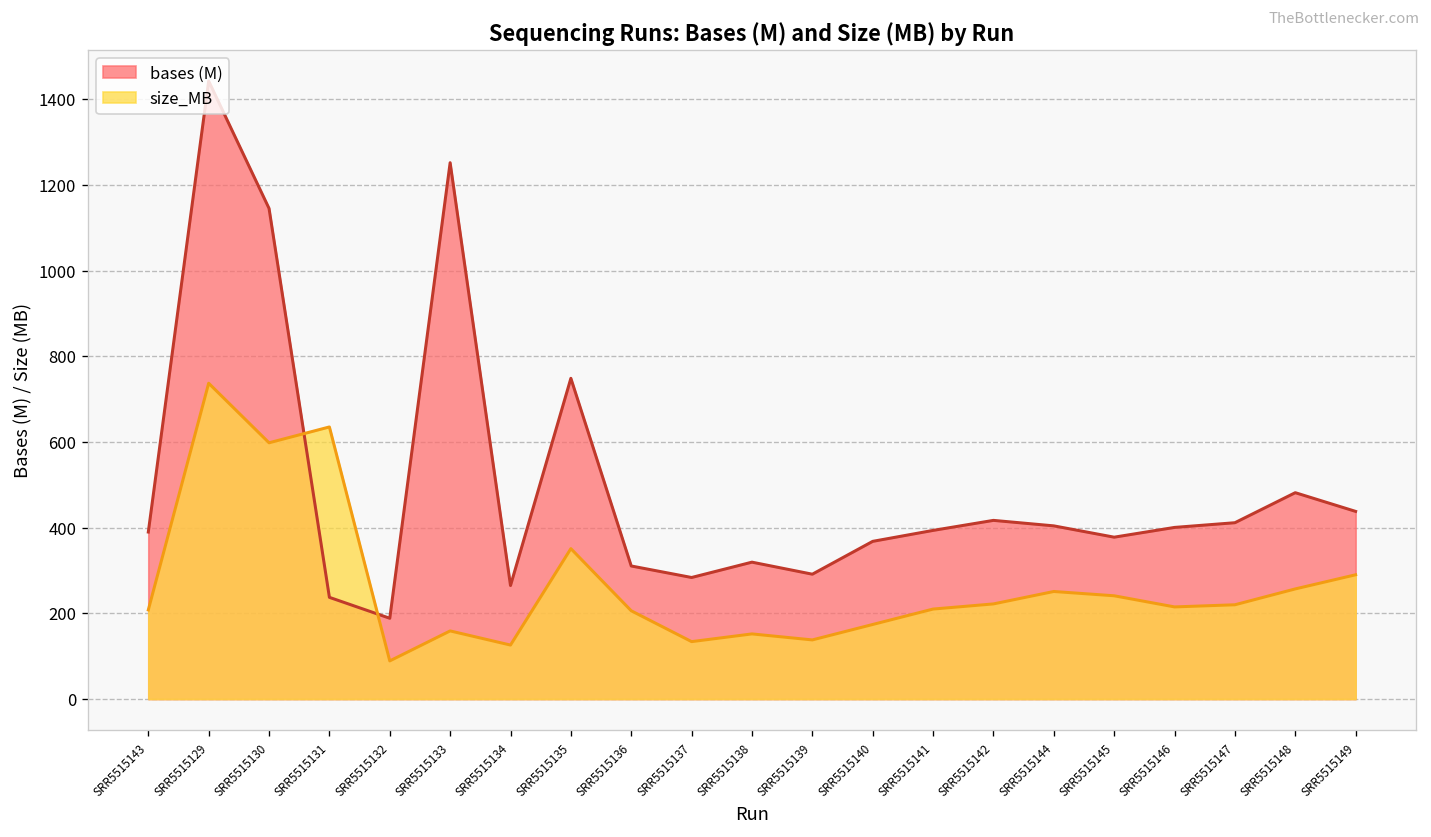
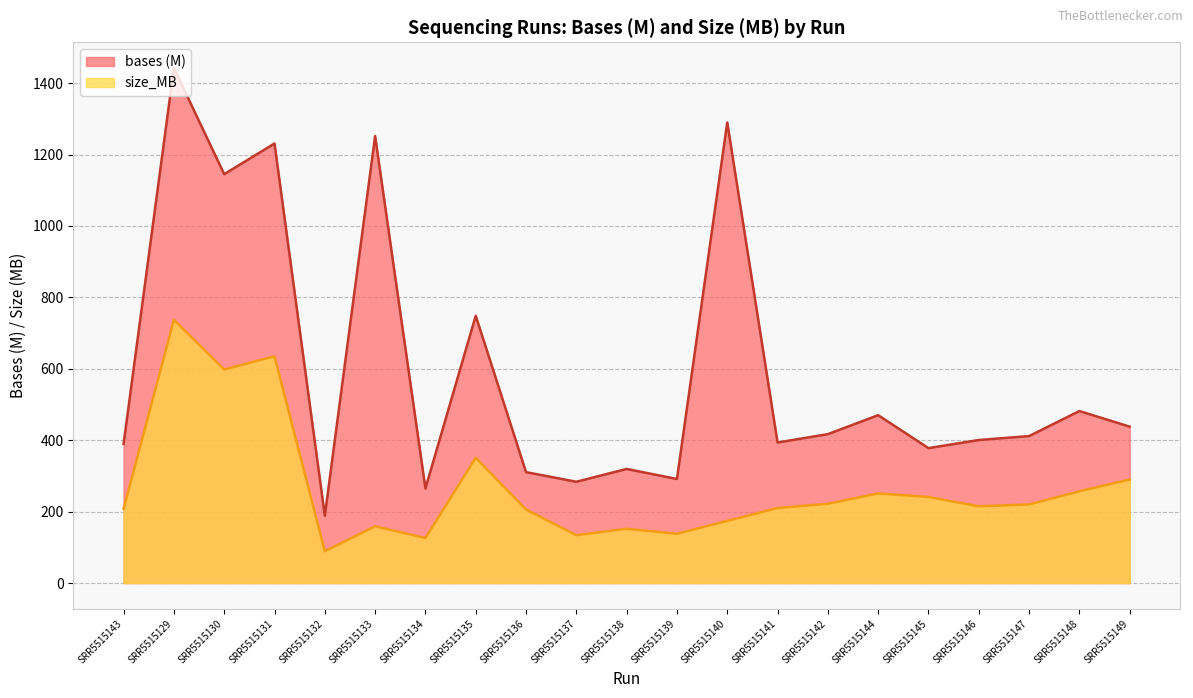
  {
    "bases (M)": {
      "SRR5515143": 390,
      "SRR5515130": 1140,
-     "SRR5515131": 240,
+     "SRR5515131": 1230,
      "SRR5515132": 190,
      "SRR5515133": 1250,
      "SRR5515134": 260,
      "SRR5515135": 750,
      "SRR5515136": 310,
      "SRR5515137": 280,
      "SRR5515138": 320,
      "SRR5515139": 290,
-     "SRR5515140": 370,
+     "SRR5515140": 1290,
      "SRR5515141": 390,
      "SRR5515142": 420,
-     "SRR5515144": 400,
+     "SRR5515144": 470,
      "SRR5515145": 380,
      "SRR5515146": 400,
      "SRR5515147": 410,
      "SRR5515148": 480,
      "SRR5515149": 440
    },
    "size_MB": {
      "SRR5515143": 210,
      "SRR5515129": 740,
      "SRR5515130": 600,
      "SRR5515131": 640,
      "SRR5515132": 90,
      "SRR5515133": 160,
      "SRR5515134": 130,
      "SRR5515135": 350,
      "SRR5515136": 210,
      "SRR5515137": 130,
      "SRR5515138": 150,
      "SRR5515139": 140,
      "SRR5515140": 170,
      "SRR5515141": 210,
      "SRR5515142": 220,
      "SRR5515144": 250,
      "SRR5515145": 240,
      "SRR5515146": 220,
      "SRR5515147": 220,
      "SRR5515148": 260,
      "SRR5515149": 290
    }
  }
